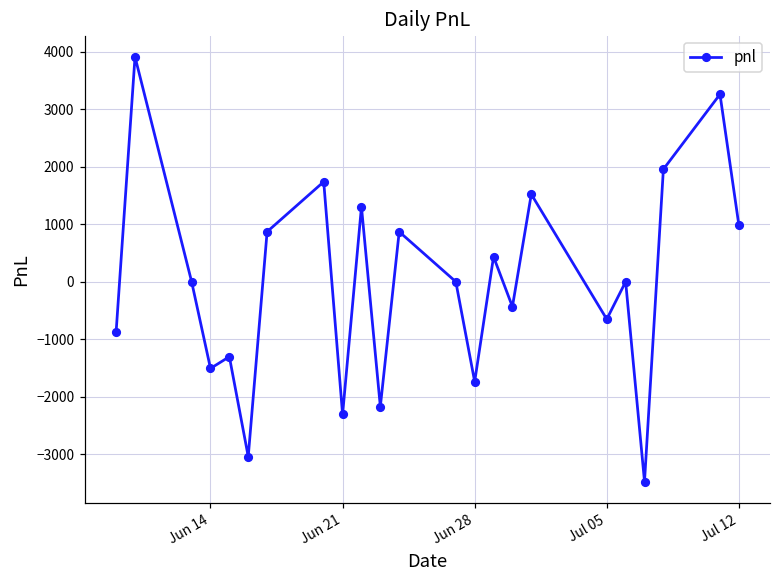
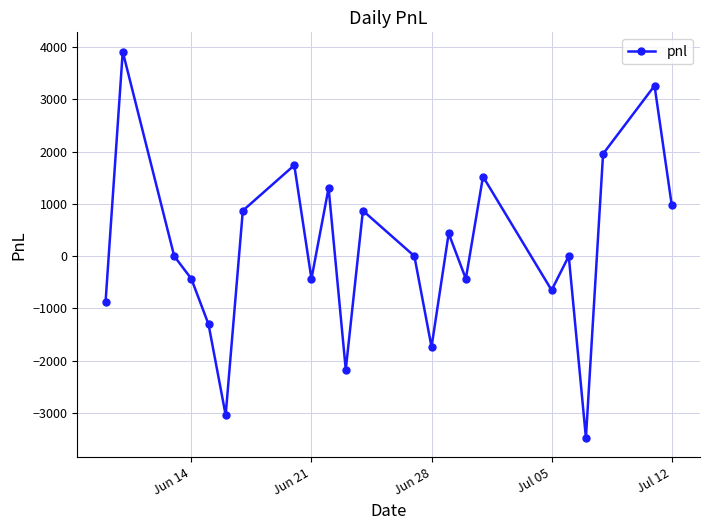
  {
-   "Jun 14": -1500,
-   "Jun 21": -2300,
+   "Jun 14": -400,
+   "Jun 21": -400,
    "Jun 28": -1700,
    "Jul 05": -700,
    "Jul 12": 1000
  }
